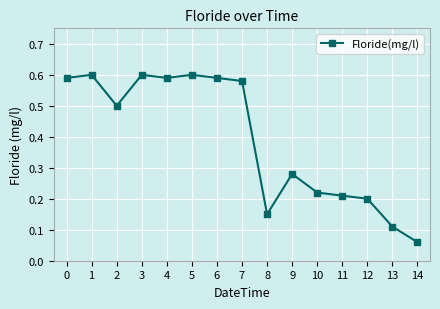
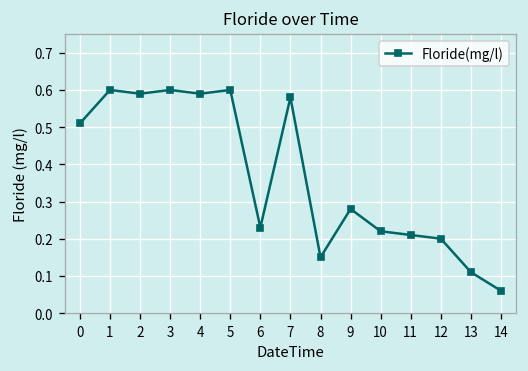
  {
-   "0": 0.59,
+   "0": 0.51,
    "1": 0.60,
-   "2": 0.50,
+   "2": 0.59,
    "3": 0.60,
    "4": 0.59,
    "5": 0.60,
-   "6": 0.59,
+   "6": 0.23,
    "7": 0.58,
    "8": 0.15,
    "9": 0.28,
    "10": 0.22,
    "11": 0.21,
    "12": 0.20,
    "13": 0.11,
    "14": 0.06
  }
